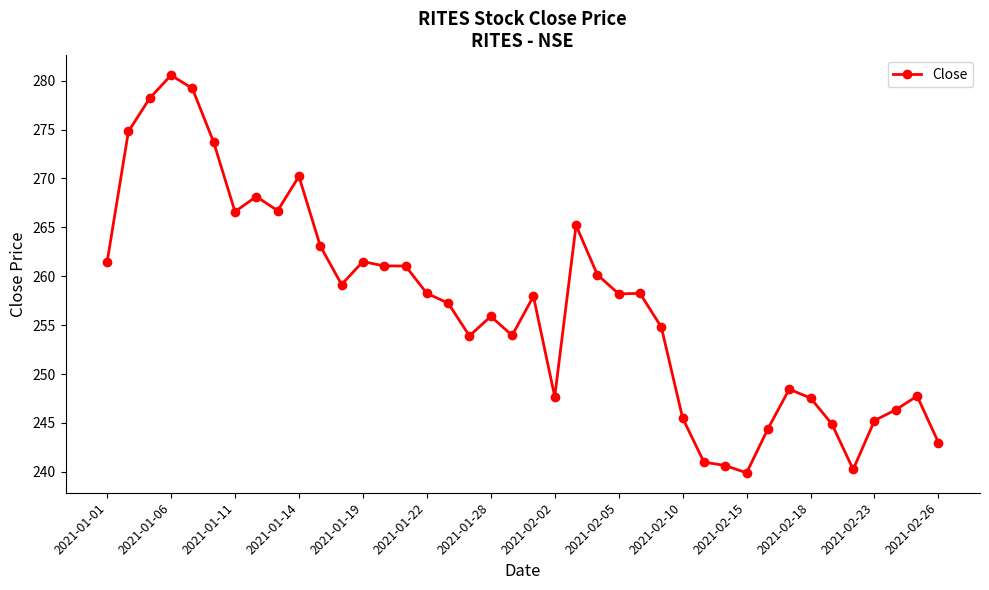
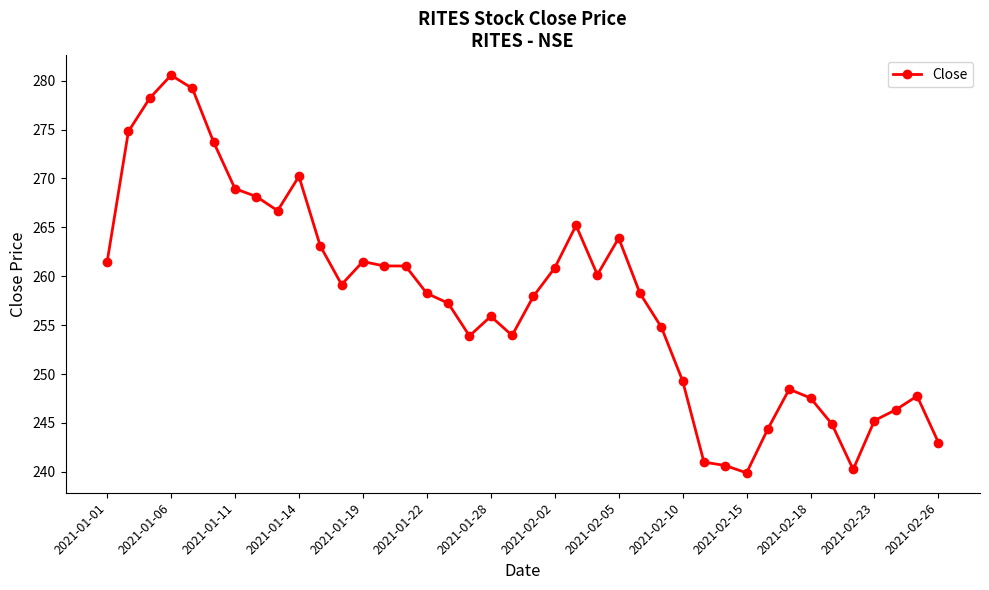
  {
    "2021-01-01": 261,
    "2021-01-06": 281,
-   "2021-01-11": 267,
+   "2021-01-11": 269,
    "2021-01-14": 270,
    "2021-01-19": 262,
    "2021-01-22": 258,
    "2021-01-28": 256,
-   "2021-02-02": 248,
-   "2021-02-05": 258,
-   "2021-02-10": 246,
+   "2021-02-02": 261,
+   "2021-02-05": 264,
+   "2021-02-10": 249,
    "2021-02-15": 240,
    "2021-02-18": 248,
    "2021-02-23": 245,
    "2021-02-26": 243
  }
